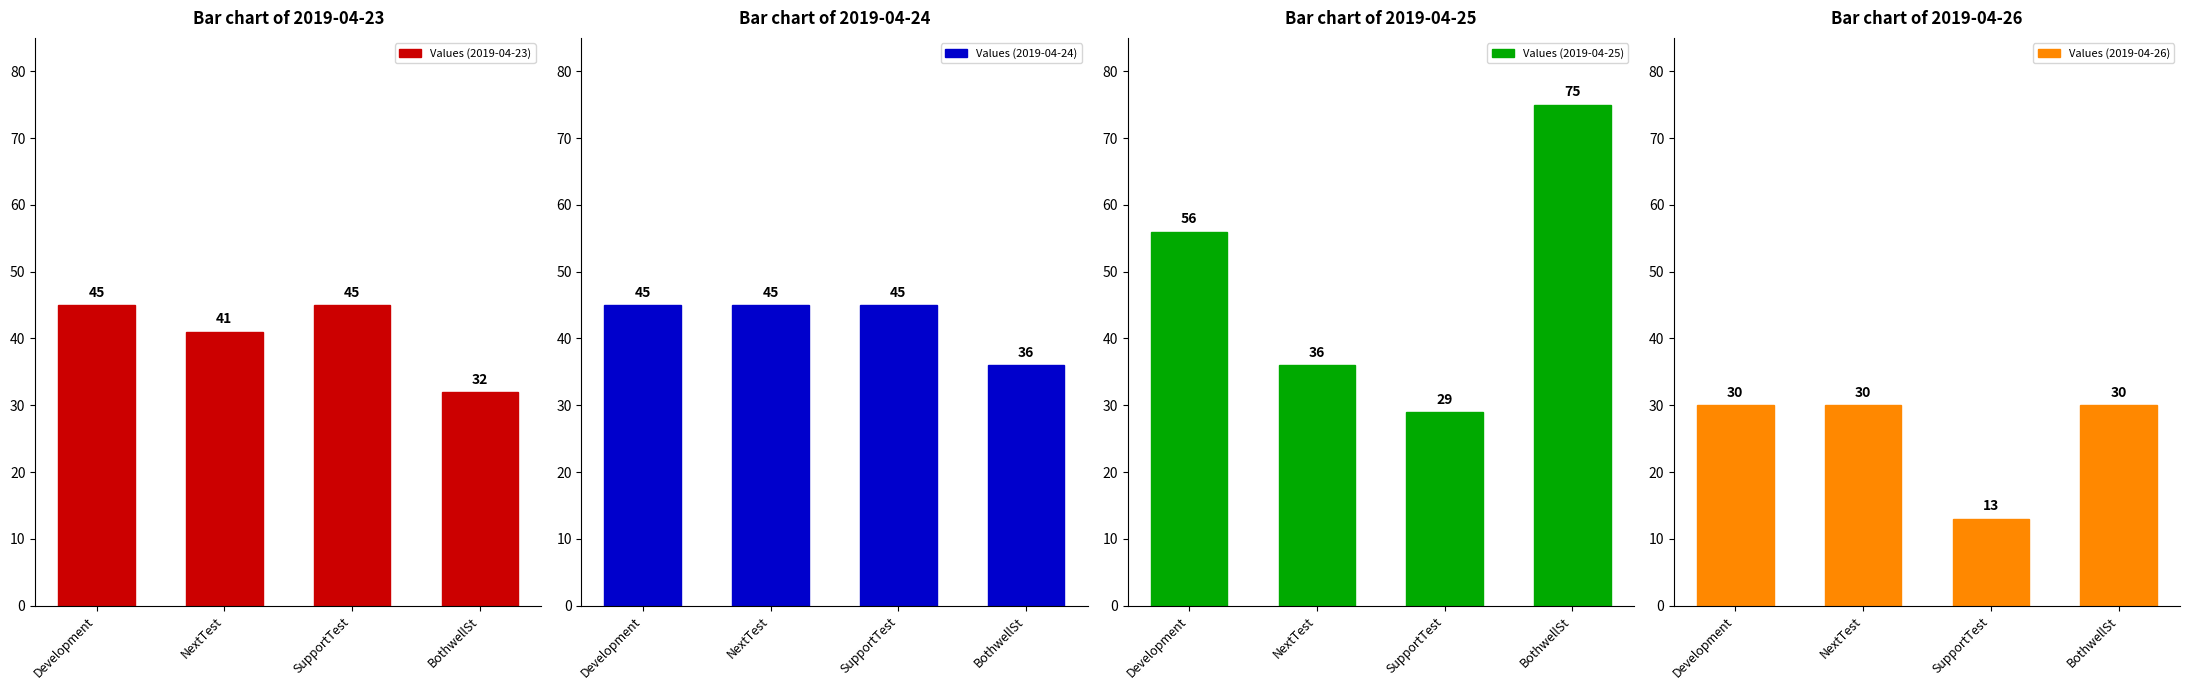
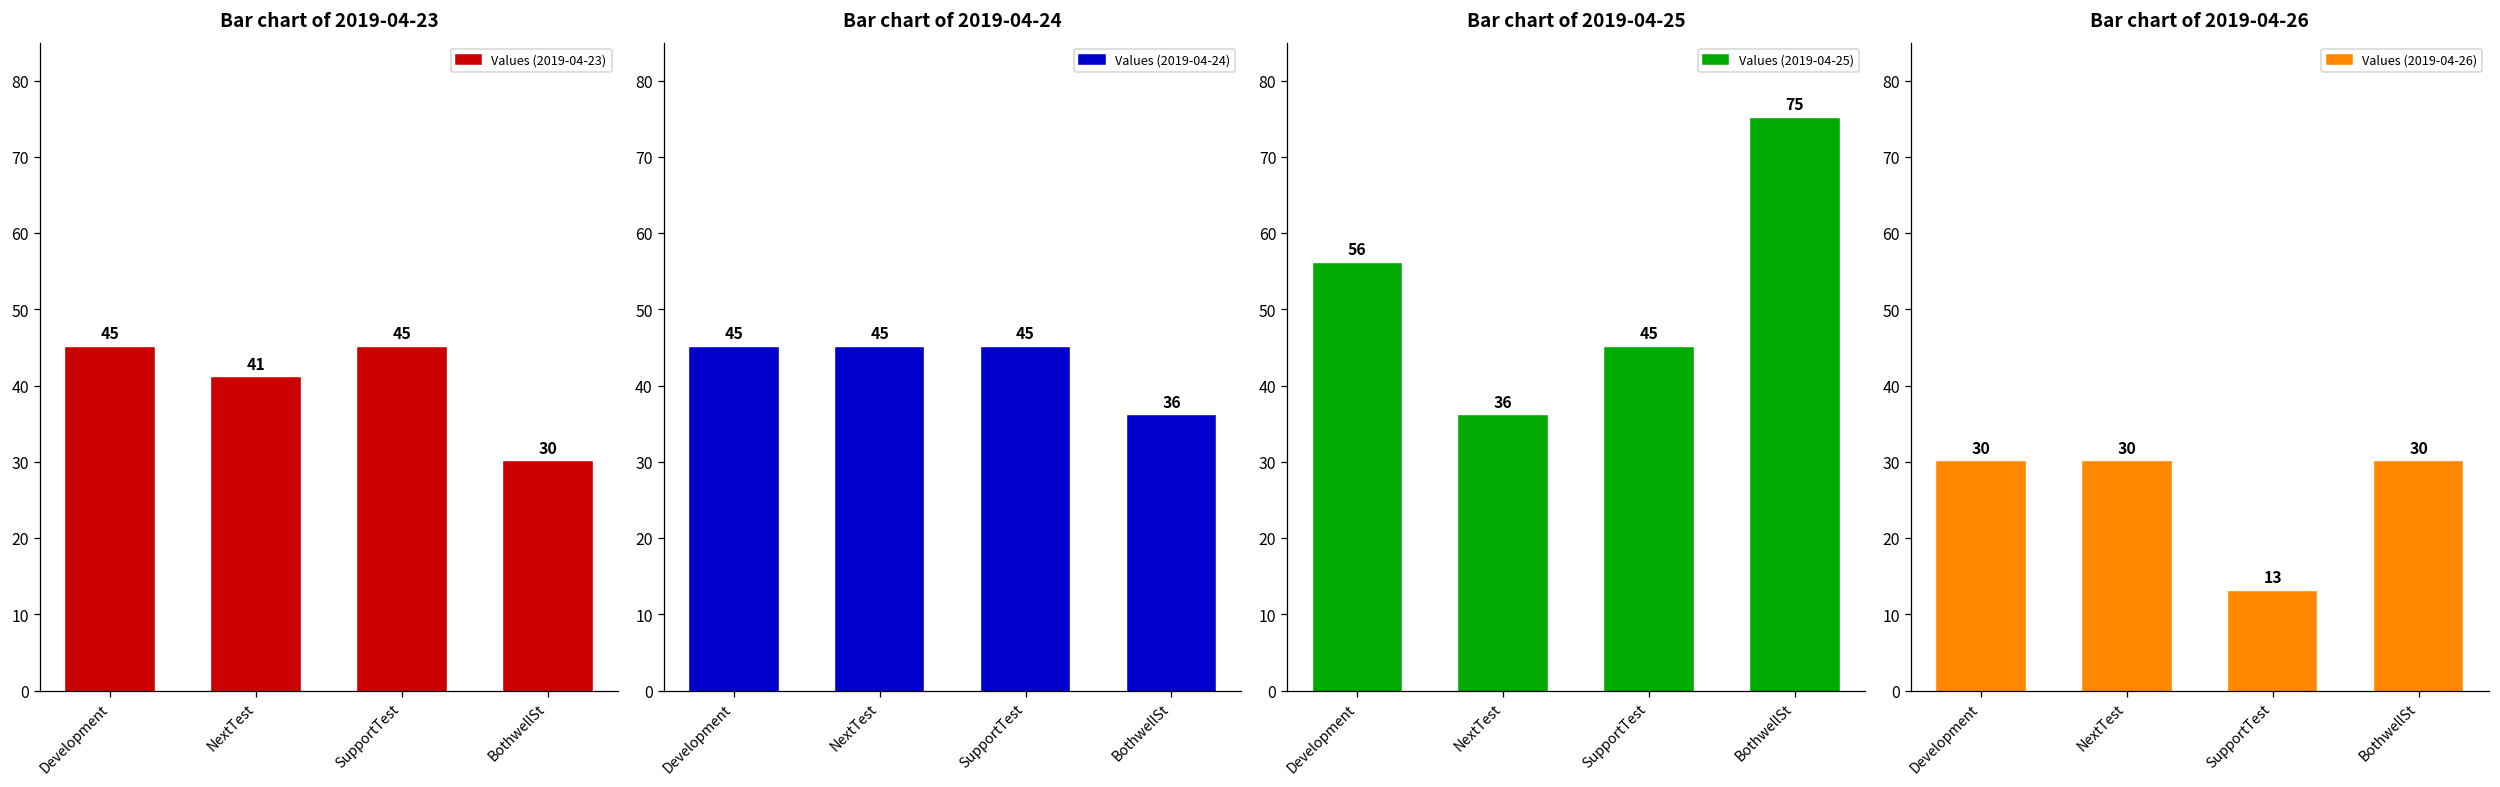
  {
    "Bar chart of 2019-04-23": {
      "Development": 45,
      "NextTest": 41,
      "SupportTest": 45,
-     "BothwellSt": 32
+     "BothwellSt": 30
    },
    "Bar chart of 2019-04-24": {
      "Development": 45,
      "NextTest": 45,
      "SupportTest": 45,
      "BothwellSt": 36
    },
    "Bar chart of 2019-04-25": {
      "Development": 56,
      "NextTest": 36,
-     "SupportTest": 29,
+     "SupportTest": 45,
      "BothwellSt": 75
    },
    "Bar chart of 2019-04-26": {
      "Development": 30,
      "NextTest": 30,
      "SupportTest": 13,
      "BothwellSt": 30
    }
  }
